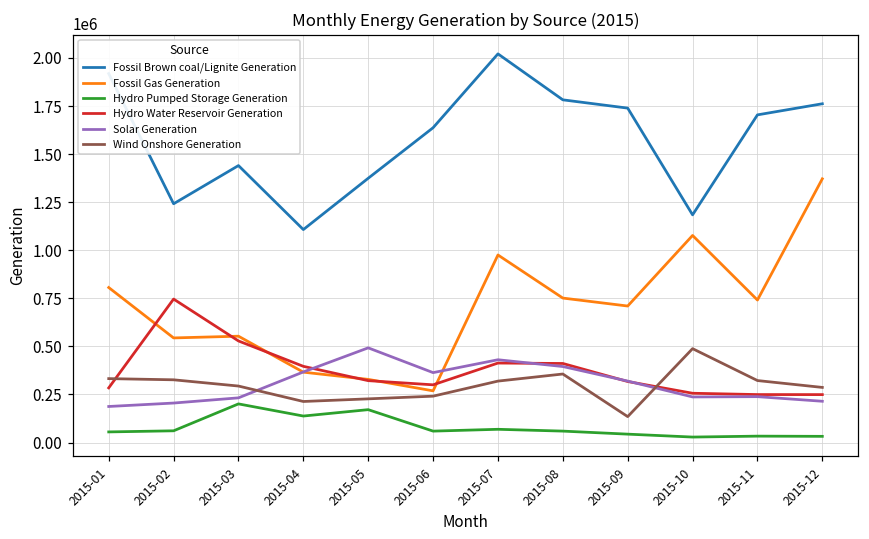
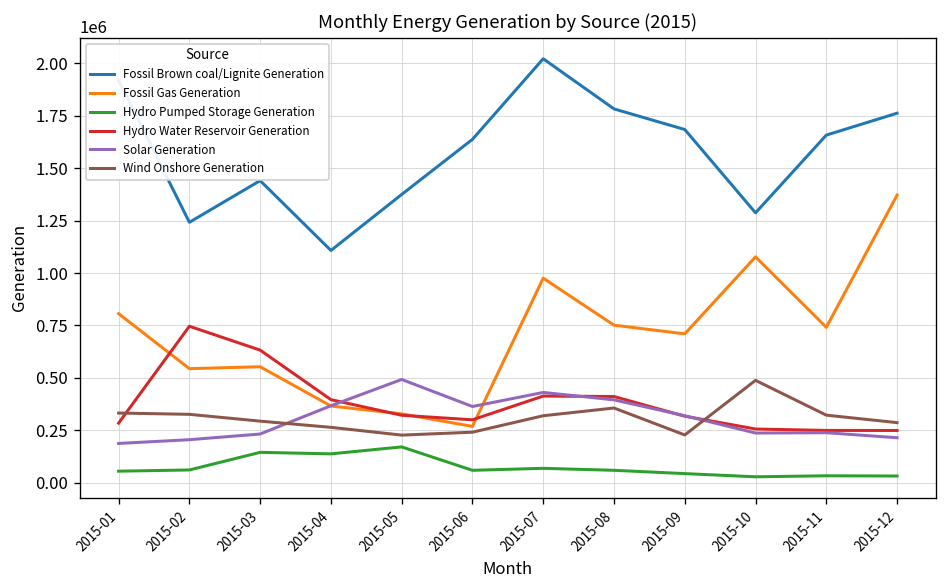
  {
    "Fossil Brown coal/Lignite Generation": {
      "2015-02": 1240000,
      "2015-03": 1440000,
      "2015-04": 1110000,
      "2015-05": 1370000,
      "2015-06": 1640000,
      "2015-07": 2020000,
      "2015-08": 1780000,
-     "2015-09": 1740000,
-     "2015-10": 1180000,
-     "2015-11": 1700000,
+     "2015-09": 1680000,
+     "2015-10": 1290000,
+     "2015-11": 1660000,
      "2015-12": 1760000
    },
    "Fossil Gas Generation": {
      "2015-01": 810000,
      "2015-02": 540000,
      "2015-03": 550000,
      "2015-06": 270000,
      "2015-07": 980000,
      "2015-08": 750000,
      "2015-09": 710000,
      "2015-10": 1080000,
      "2015-11": 740000,
      "2015-12": 1370000
    },
    "Hydro Pumped Storage Generation": {
      "2015-01": 60000,
      "2015-02": 60000,
-     "2015-03": 200000,
+     "2015-03": 150000,
      "2015-04": 140000,
      "2015-05": 170000,
      "2015-06": 60000,
      "2015-07": 70000,
      "2015-08": 60000,
      "2015-09": 40000,
      "2015-10": 30000,
      "2015-11": 30000,
      "2015-12": 30000
    },
    "Hydro Water Reservoir Generation": {
      "2015-01": 280000,
      "2015-02": 750000,
-     "2015-03": 530000,
+     "2015-03": 630000,
      "2015-04": 400000,
      "2015-06": 300000,
      "2015-07": 410000,
      "2015-08": 410000,
      "2015-10": 260000,
      "2015-12": 250000
    },
    "Solar Generation": {
      "2015-01": 190000,
      "2015-02": 210000,
      "2015-03": 230000,
      "2015-05": 490000,
      "2015-06": 360000,
      "2015-07": 430000,
      "2015-08": 400000,
      "2015-10": 240000,
      "2015-12": 210000
    },
    "Wind Onshore Generation": {
      "2015-01": 330000,
      "2015-02": 330000,
      "2015-03": 290000,
-     "2015-04": 210000,
+     "2015-04": 260000,
      "2015-05": 230000,
      "2015-06": 240000,
      "2015-07": 320000,
      "2015-08": 360000,
-     "2015-09": 130000,
+     "2015-09": 230000,
      "2015-10": 490000,
      "2015-11": 320000,
      "2015-12": 290000
    }
  }
